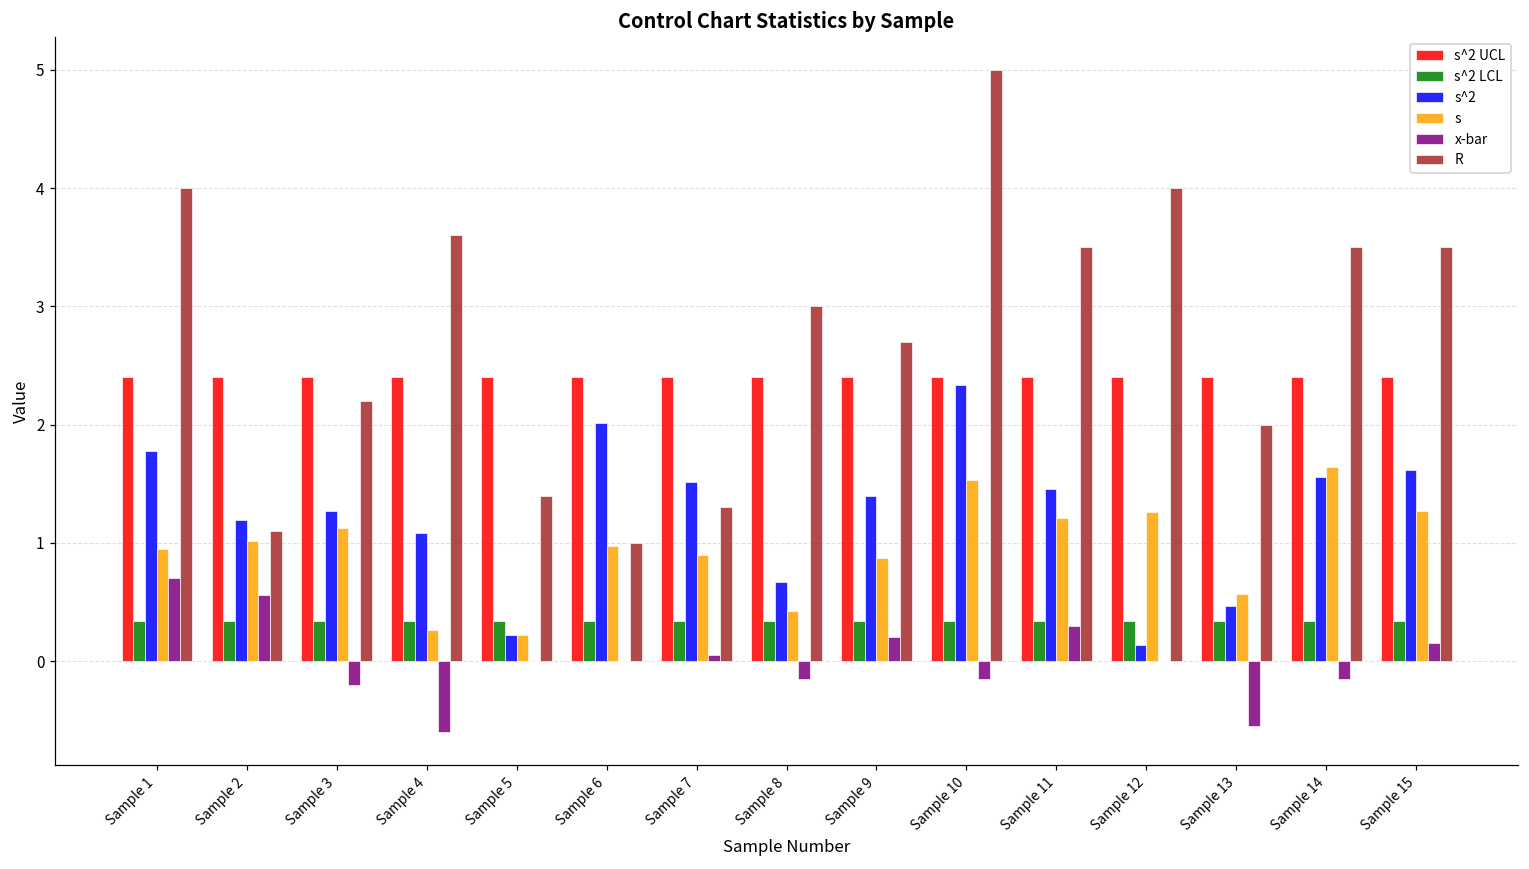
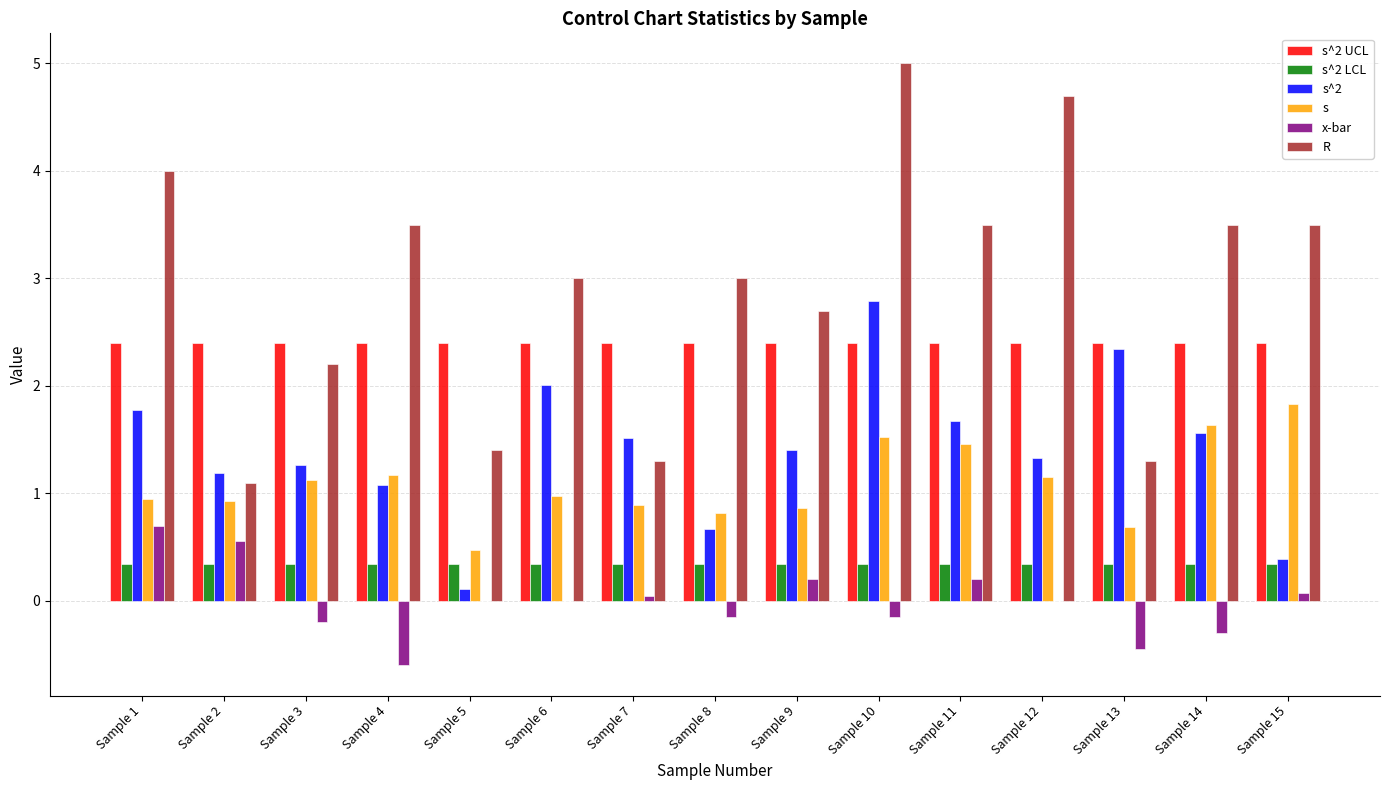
  {
    "s^2 UCL": {
      "Sample 1": 2.40,
      "Sample 2": 2.40,
      "Sample 3": 2.40,
      "Sample 4": 2.40,
      "Sample 5": 2.40,
      "Sample 6": 2.40,
      "Sample 7": 2.40,
      "Sample 8": 2.40,
      "Sample 9": 2.40,
      "Sample 10": 2.40,
      "Sample 11": 2.40,
      "Sample 12": 2.40,
      "Sample 13": 2.40,
      "Sample 14": 2.40,
      "Sample 15": 2.40
    },
    "s^2 LCL": {
      "Sample 1": 0.34,
      "Sample 2": 0.34,
      "Sample 3": 0.34,
      "Sample 4": 0.34,
      "Sample 5": 0.34,
      "Sample 6": 0.34,
      "Sample 7": 0.34,
      "Sample 8": 0.34,
      "Sample 9": 0.34,
      "Sample 10": 0.34,
      "Sample 11": 0.34,
      "Sample 12": 0.34,
      "Sample 13": 0.34,
      "Sample 14": 0.34,
      "Sample 15": 0.34
    },
    "s^2": {
      "Sample 1": 1.78,
      "Sample 2": 1.19,
      "Sample 3": 1.27,
      "Sample 4": 1.08,
-     "Sample 5": 0.22,
+     "Sample 5": 0.11,
      "Sample 6": 2.01,
      "Sample 7": 1.52,
      "Sample 8": 0.67,
      "Sample 9": 1.40,
-     "Sample 10": 2.34,
-     "Sample 11": 1.46,
-     "Sample 12": 0.14,
-     "Sample 13": 0.47,
+     "Sample 10": 2.79,
+     "Sample 11": 1.68,
+     "Sample 12": 1.33,
+     "Sample 13": 2.34,
      "Sample 14": 1.56,
-     "Sample 15": 1.61
+     "Sample 15": 0.39
    },
    "s": {
      "Sample 1": 0.95,
-     "Sample 2": 1.02,
+     "Sample 2": 0.93,
      "Sample 3": 1.13,
-     "Sample 4": 0.27,
-     "Sample 5": 0.22,
+     "Sample 4": 1.17,
+     "Sample 5": 0.47,
      "Sample 6": 0.97,
      "Sample 7": 0.90,
-     "Sample 8": 0.42,
+     "Sample 8": 0.82,
      "Sample 9": 0.87,
      "Sample 10": 1.53,
-     "Sample 11": 1.21,
-     "Sample 12": 1.26,
-     "Sample 13": 0.57,
+     "Sample 11": 1.46,
+     "Sample 12": 1.15,
+     "Sample 13": 0.69,
      "Sample 14": 1.64,
-     "Sample 15": 1.27
+     "Sample 15": 1.83
    },
    "x-bar": {
      "Sample 1": 0.70,
      "Sample 2": 0.56,
      "Sample 3": -0.20,
      "Sample 4": -0.60,
      "Sample 5": 0.00,
      "Sample 6": 0.00,
      "Sample 7": 0.05,
      "Sample 8": -0.15,
      "Sample 9": 0.20,
      "Sample 10": -0.15,
-     "Sample 11": 0.3,
+     "Sample 11": 0.2,
      "Sample 12": 0.00,
-     "Sample 13": -0.55,
-     "Sample 14": -0.15,
-     "Sample 15": 0.15
+     "Sample 13": -0.45,
+     "Sample 14": -0.30,
+     "Sample 15": 0.07
    },
    "R": {
      "Sample 1": 4.0,
      "Sample 2": 1.1,
      "Sample 3": 2.2,
-     "Sample 4": 3.6,
+     "Sample 4": 3.5,
      "Sample 5": 1.4,
-     "Sample 6": 1,
+     "Sample 6": 3,
      "Sample 7": 1.3,
      "Sample 8": 3.0,
      "Sample 9": 2.7,
      "Sample 10": 5.0,
      "Sample 11": 3.5,
-     "Sample 12": 4.0,
-     "Sample 13": 2.0,
+     "Sample 12": 4.7,
+     "Sample 13": 1.3,
      "Sample 14": 3.5,
      "Sample 15": 3.5
    }
  }
